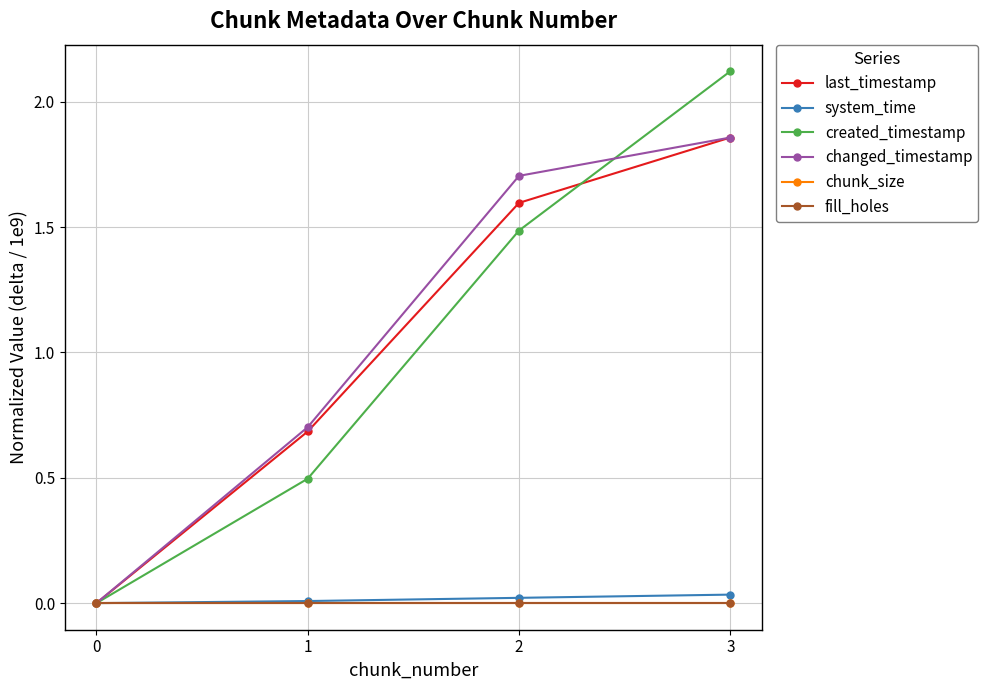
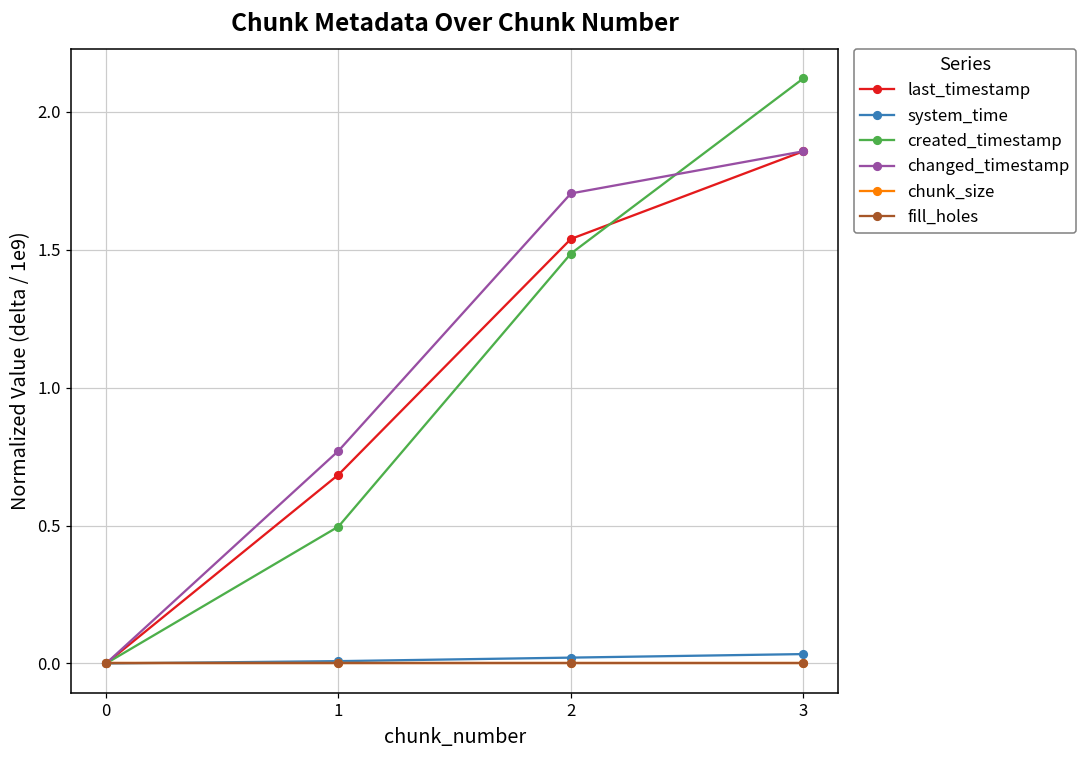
  {
    "last_timestamp": {
      "1": 0.68,
-     "2": 1.60
+     "2": 1.54
    },
    "system_time": {
      "2": 0.02,
      "3": 0.03
    },
    "created_timestamp": {
      "1": 0.50,
      "2": 1.49,
      "3": 2.12
    },
    "changed_timestamp": {
-     "1": 0.70,
+     "1": 0.77,
      "2": 1.70
    },
    "fill_holes": {
      "2": 0.00,
      "3": 0.00
    }
  }
